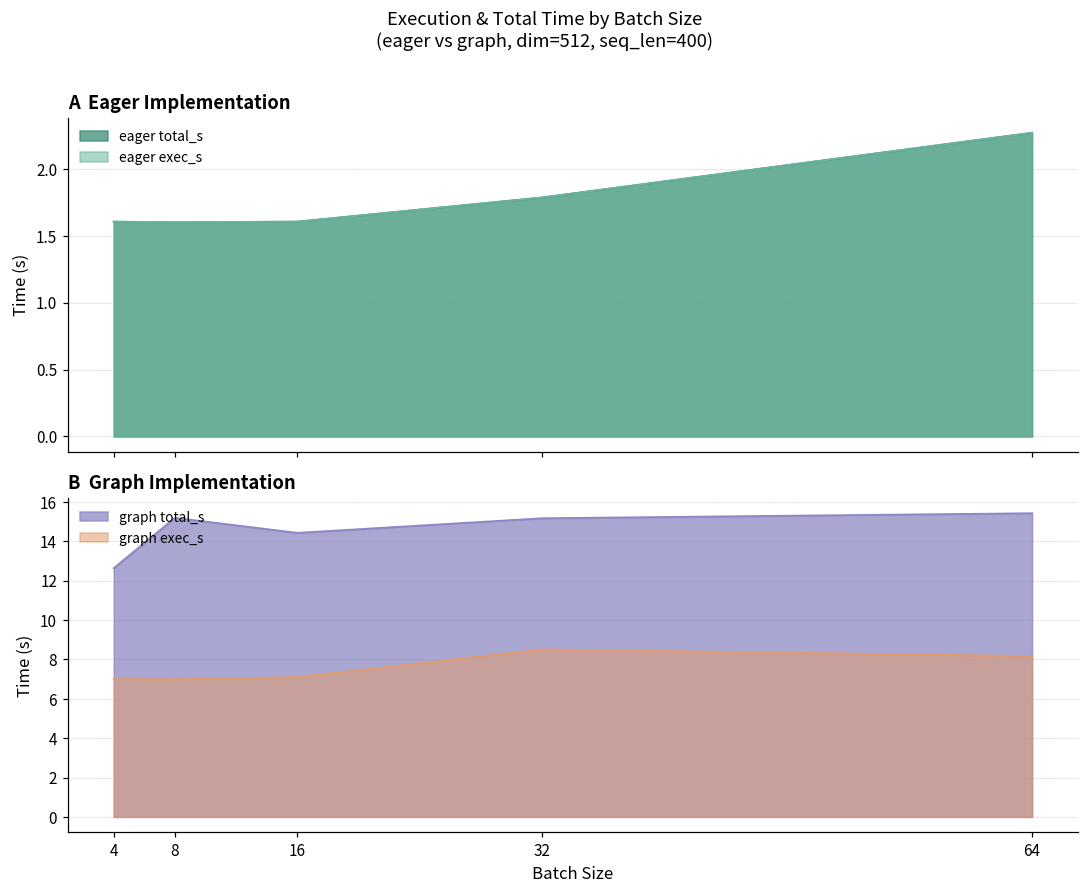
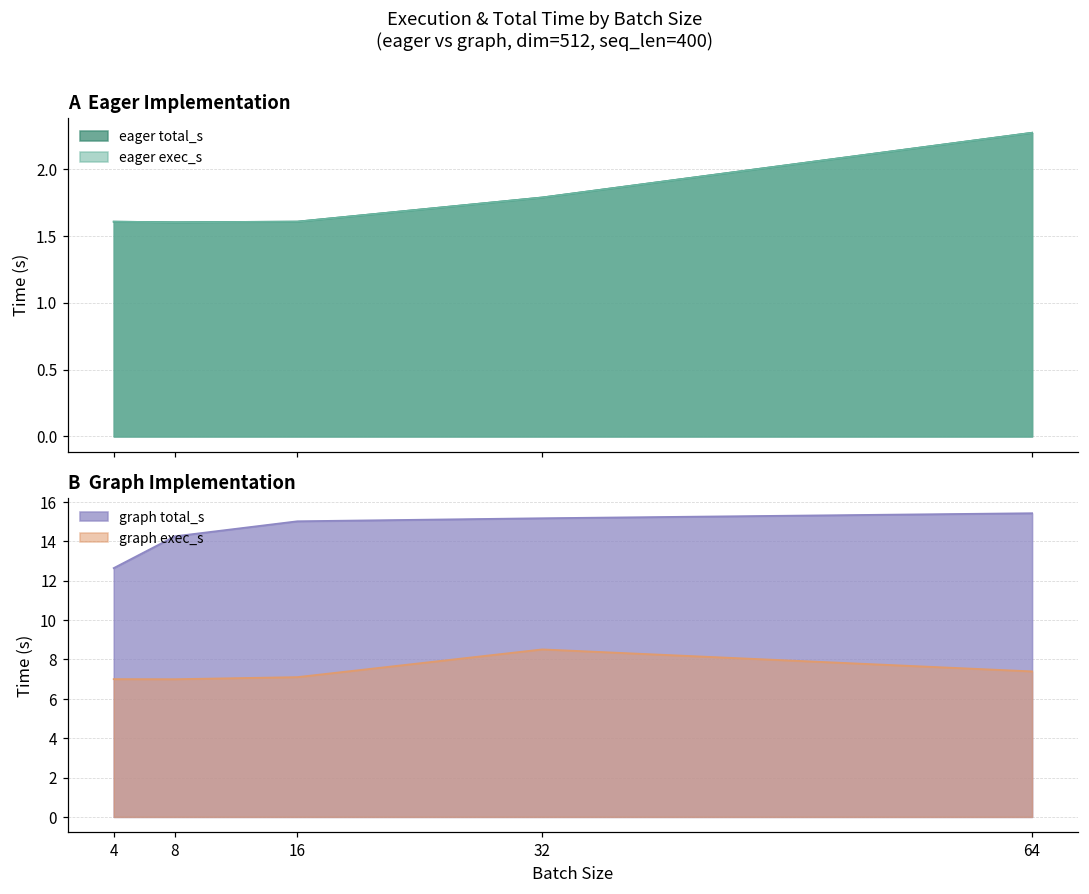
  {
    "B Graph Implementation": {
      "graph total_s": {
        "4": 12.6,
-       "8": 15.2,
-       "16": 14.4,
+       "8": 14.2,
+       "16": 15.0,
        "32": 15.2,
        "64": 15.4
      },
      "graph exec_s": {
        "4": 7.0,
        "8": 7.0,
        "16": 7.1,
        "32": 8.5,
-       "64": 8.2
+       "64": 7.4
      }
    }
  }
